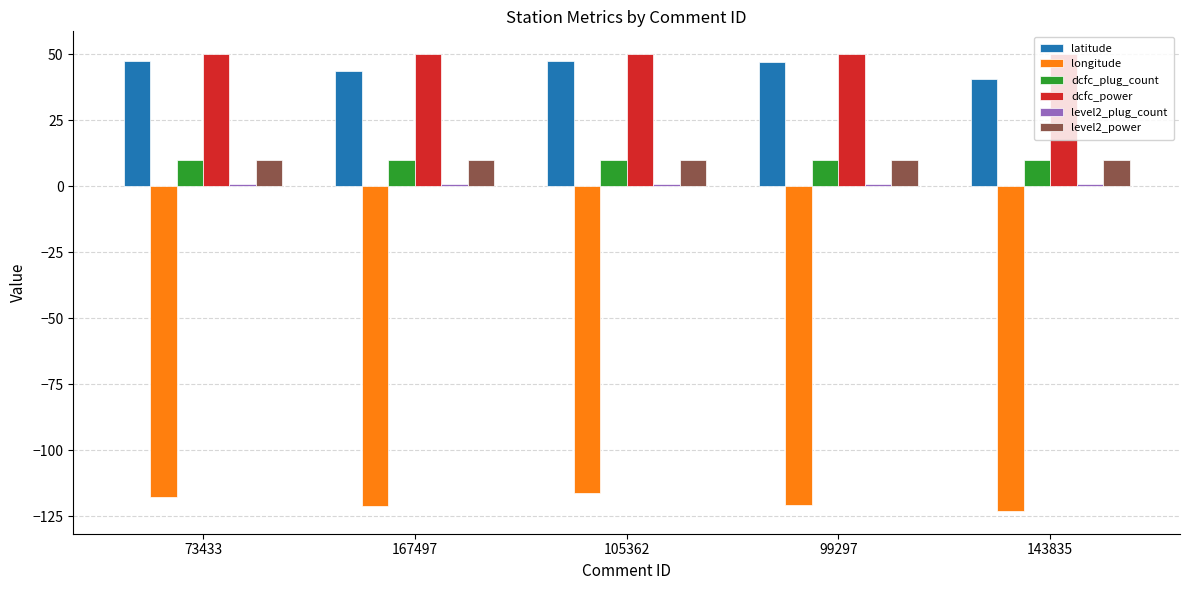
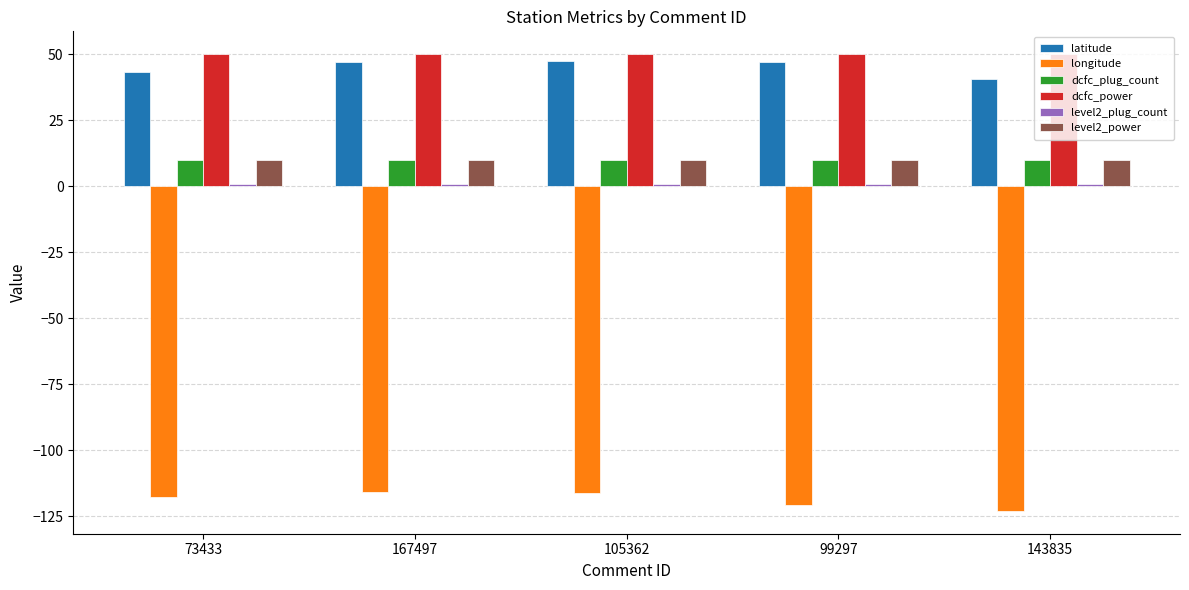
  {
    "latitude": {
-     "73433": 47,
-     "167497": 43,
+     "73433": 43,
+     "167497": 47,
      "105362": 48,
      "99297": 47,
      "143835": 41
    },
    "longitude": {
      "73433": -118,
-     "167497": -121,
+     "167497": -116,
      "105362": -116,
      "99297": -121,
      "143835": -123
    },
    "dcfc_plug_count": {
      "73433": 10,
      "167497": 10,
      "105362": 10,
      "99297": 10,
      "143835": 10
    },
    "dcfc_power": {
      "73433": 50,
      "167497": 50,
      "105362": 50,
      "99297": 50
    },
    "level2_plug_count": {
      "73433": 1,
      "167497": 1,
      "105362": 1,
      "99297": 1,
      "143835": 1
    },
    "level2_power": {
      "73433": 10,
      "167497": 10,
      "105362": 10,
      "99297": 10,
      "143835": 10
    }
  }
